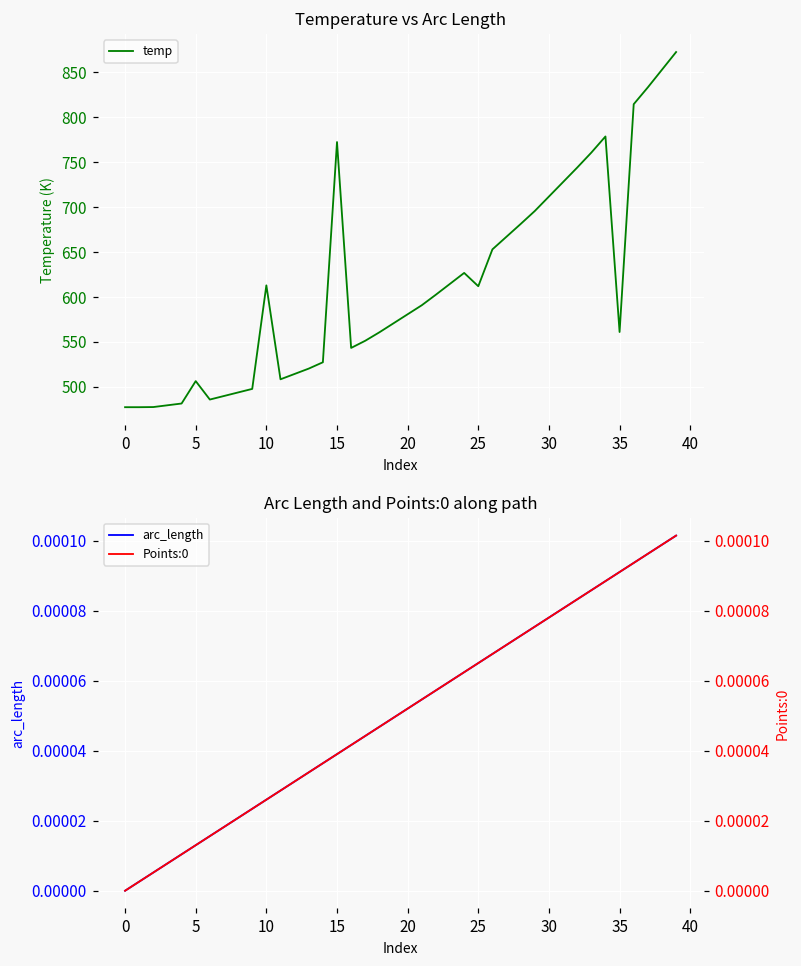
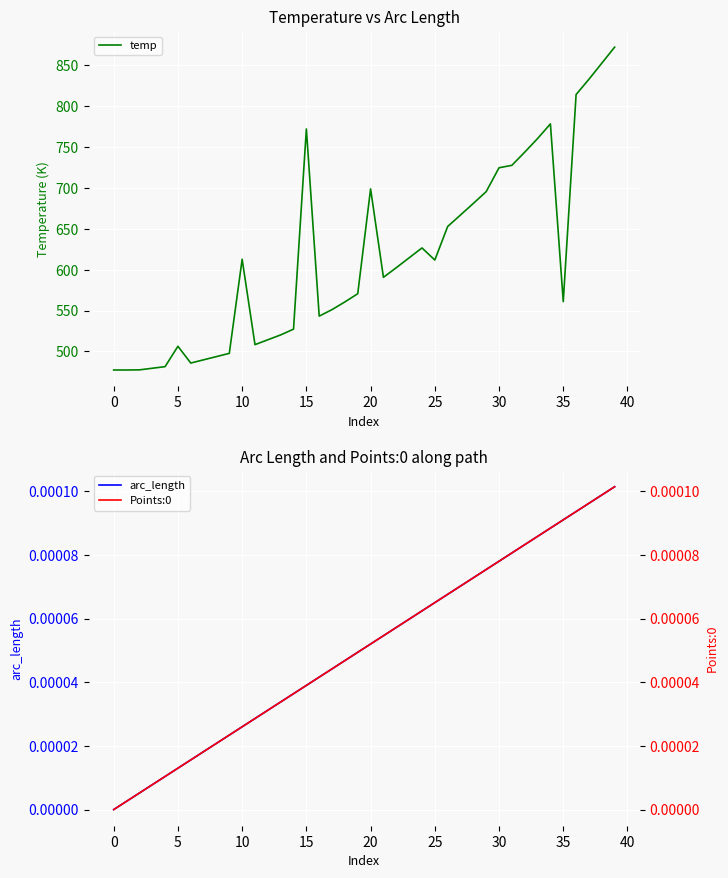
  {
    "Temperature vs Arc Length": {
      "0": 480,
      "5": 510,
      "10": 610,
      "15": 770,
-     "20": 580,
+     "20": 700,
      "25": 610,
-     "30": 710,
+     "30": 720,
      "35": 560
    },
    "Arc Length and Points:0 along path": {
      "0": 0.000000,
      "5": 0.000013,
      "10": 0.000026,
      "15": 0.000039,
      "20": 0.000052,
      "25": 0.000065,
      "30": 0.000078,
      "35": 0.000091
    }
  }
